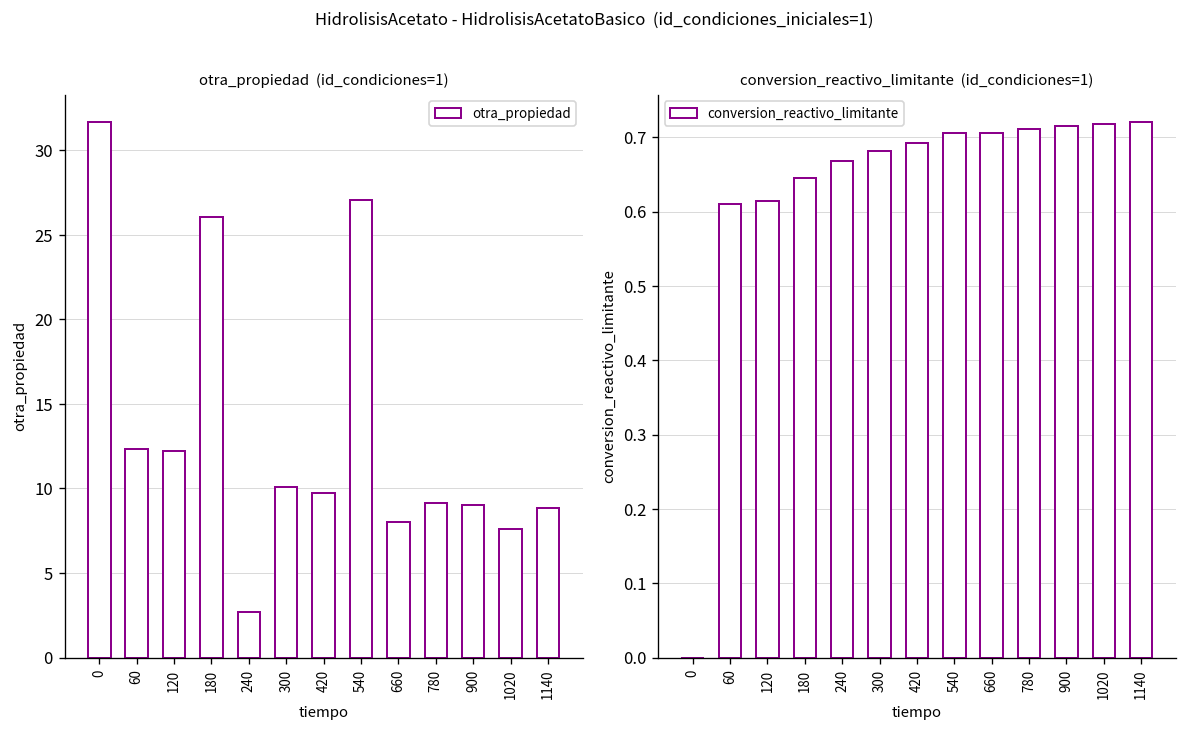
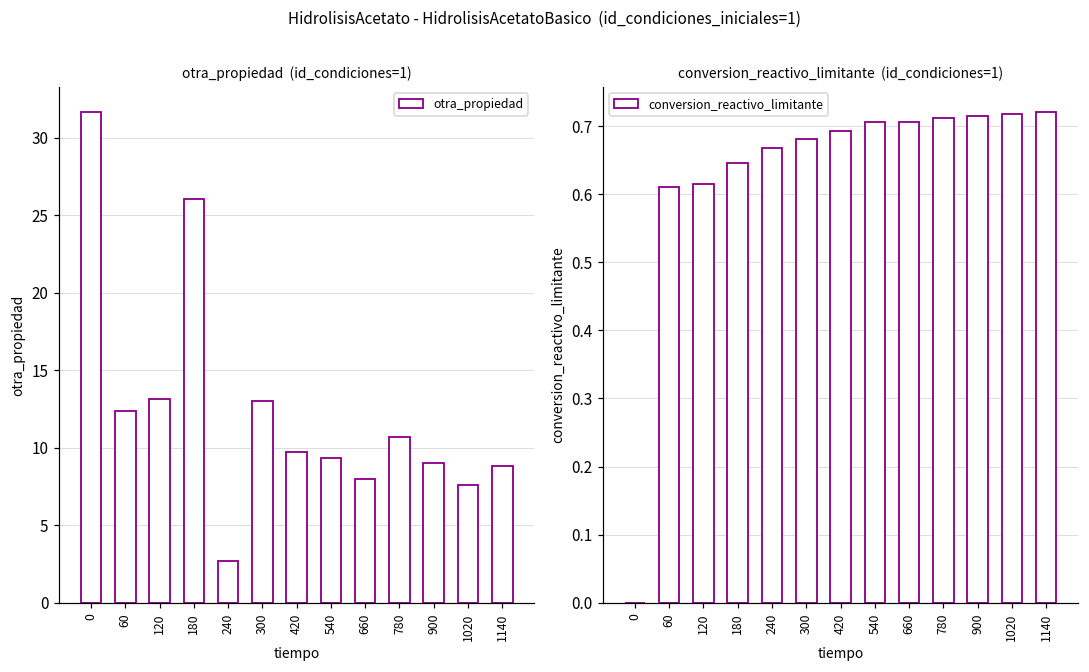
  {
    "otra_propiedad (id_condiciones=1)": {
      "0": 31.7,
      "60": 12.4,
-     "120": 12.2,
+     "120": 13.2,
      "180": 26.1,
      "240": 2.7,
-     "300": 10.1,
+     "300": 13.0,
      "420": 9.8,
-     "540": 27.1,
+     "540": 9.3,
      "660": 8.0,
-     "780": 9.2,
+     "780": 10.7,
      "900": 9.0,
      "1020": 7.6,
      "1140": 8.8
    },
    "conversion_reactivo_limitante (id_condiciones=1)": {
      "0": 0.00,
      "60": 0.61,
      "120": 0.61,
      "180": 0.65,
      "240": 0.67,
      "300": 0.68,
      "420": 0.69,
      "540": 0.71,
      "660": 0.71,
      "780": 0.71,
      "900": 0.71,
      "1020": 0.72,
      "1140": 0.72
    }
  }
